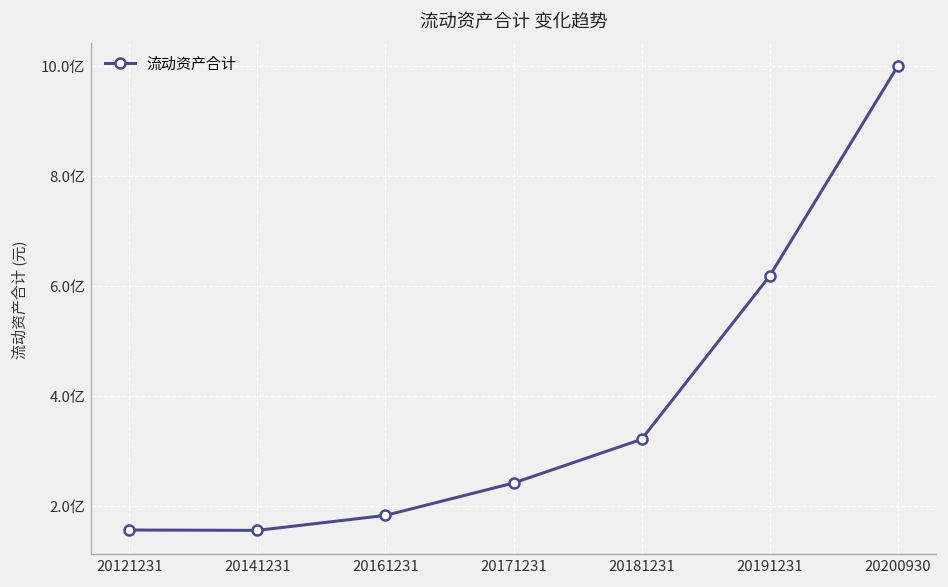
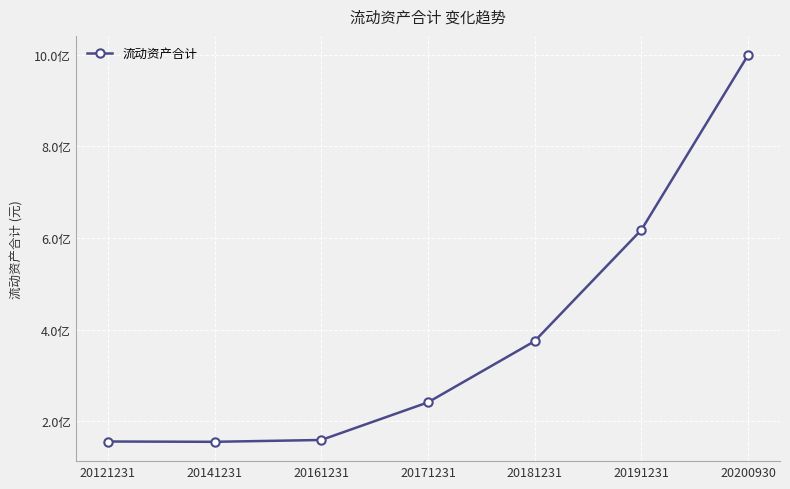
  {
    "20121231": "1.6亿",
    "20141231": "1.6亿",
-   "20161231": "1.8亿",
+   "20161231": "1.6亿",
    "20171231": "2.4亿",
-   "20181231": "3.2亿",
+   "20181231": "3.7亿",
    "20191231": "6.2亿",
    "20200930": "10.0亿"
  }
